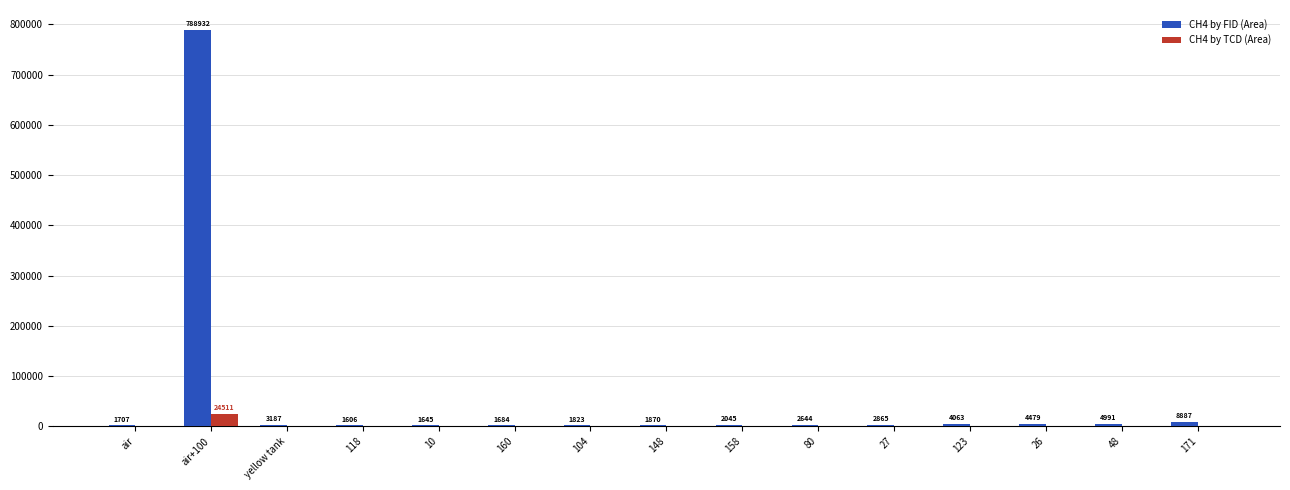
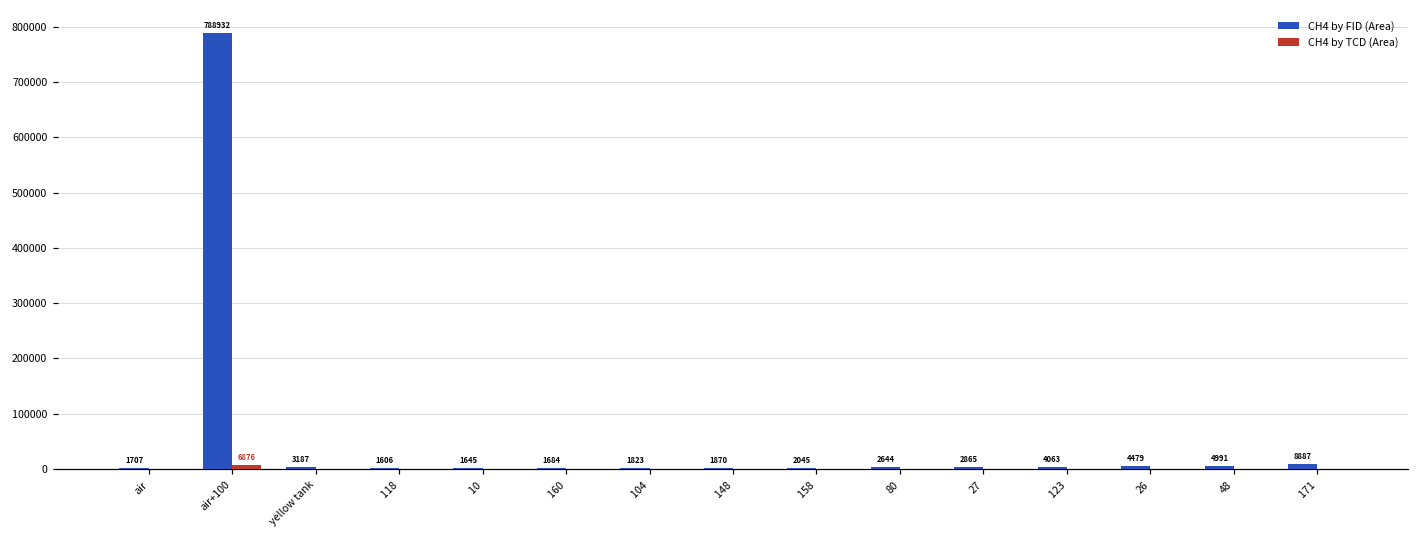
  {
    "CH4 by FID (Area)": {
      "air": 1707,
      "air+100": 788932,
      "yellow tank": 3187,
      "118": 1606,
      "10": 1645,
      "160": 1684,
      "104": 1823,
      "148": 1870,
      "158": 2045,
      "80": 2644,
      "27": 2865,
      "123": 4063,
      "26": 4479,
      "48": 4991,
      "171": 8887
    },
    "CH4 by TCD (Area)": {
-     "air+100": 24511
+     "air+100": 6876
    }
  }
